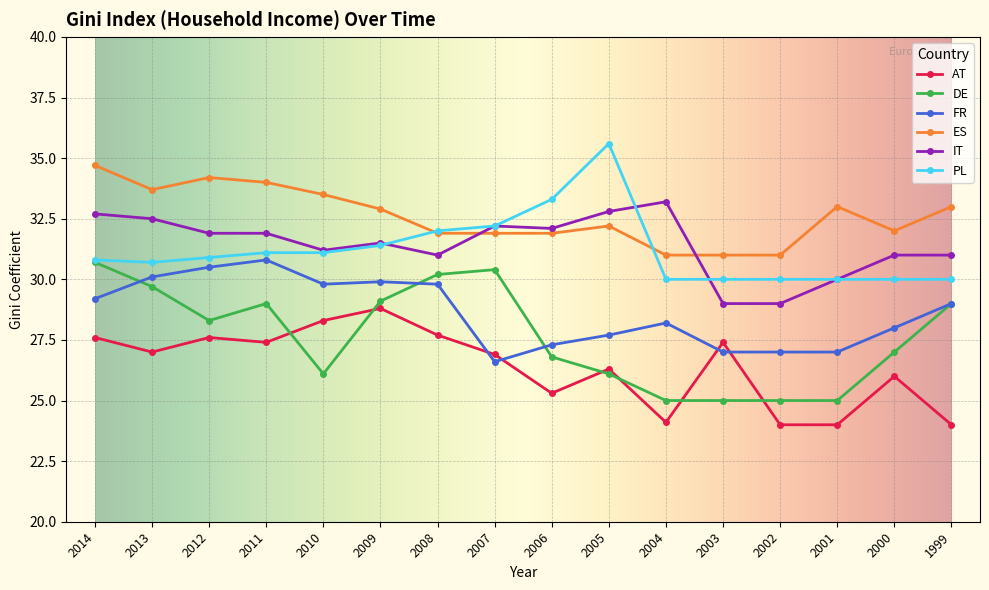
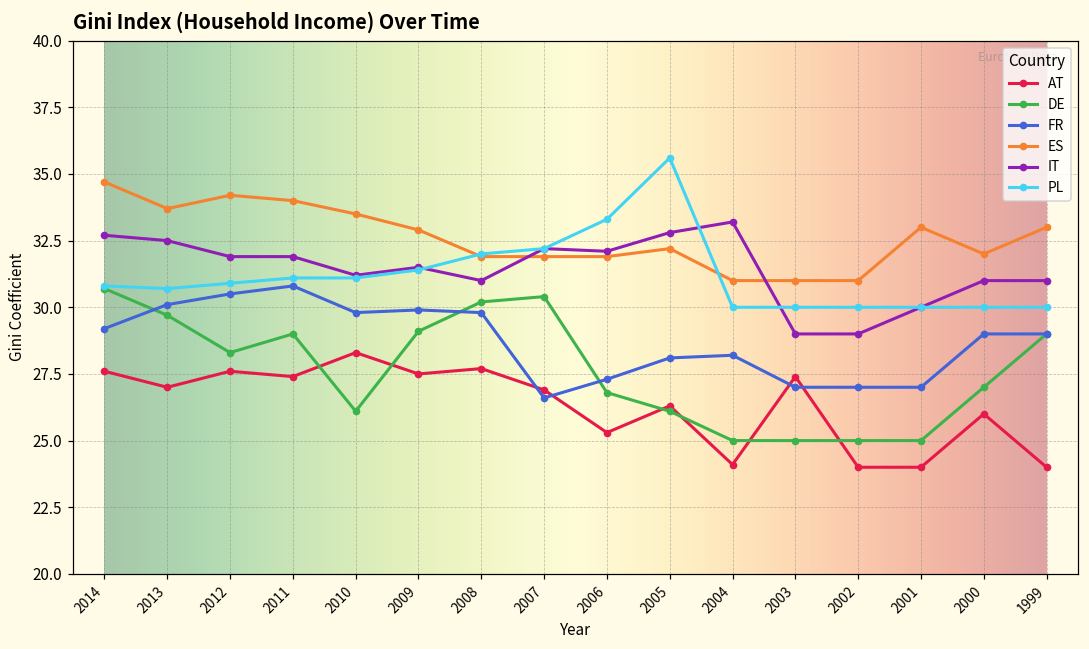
  {
    "AT": {
      "2014": 27.6,
      "2013": 27.0,
      "2012": 27.6,
      "2011": 27.4,
      "2010": 28.3,
-     "2009": 28.8,
+     "2009": 27.5,
      "2008": 27.7,
      "2007": 26.9,
      "2006": 25.3,
      "2005": 26.3,
      "2004": 24.1,
      "2003": 27.4,
      "2002": 24.0,
      "2001": 24.0,
      "2000": 26.0,
      "1999": 24.0
    },
    "DE": {
      "2013": 29.7,
      "2012": 28.3,
      "2011": 29.0,
      "2010": 26.1,
      "2009": 29.1,
      "2008": 30.2,
      "2007": 30.4,
      "2006": 26.8,
      "2005": 26.1,
      "2004": 25.0,
      "2003": 25.0,
      "2002": 25.0,
      "2001": 25.0,
      "2000": 27.0
    },
    "FR": {
      "2014": 29.2,
      "2013": 30.1,
      "2012": 30.5,
      "2011": 30.8,
      "2010": 29.8,
      "2009": 29.9,
      "2008": 29.8,
      "2007": 26.6,
      "2006": 27.3,
-     "2005": 27.7,
+     "2005": 28.1,
      "2004": 28.2,
      "2003": 27.0,
      "2002": 27.0,
      "2001": 27.0,
-     "2000": 28
+     "2000": 29
    },
    "ES": {
      "2014": 34.7,
      "2013": 33.7,
      "2012": 34.2,
      "2011": 34.0,
      "2010": 33.5,
      "2009": 32.9,
      "2007": 31.9,
      "2006": 31.9,
      "2005": 32.2,
      "2004": 31.0,
      "2003": 31.0,
      "2002": 31.0,
      "2001": 33.0,
      "2000": 32.0,
      "1999": 33.0
    },
    "IT": {
      "2014": 32.7,
      "2013": 32.5,
      "2012": 31.9,
      "2011": 31.9,
      "2008": 31.0,
      "2006": 32.1,
      "2005": 32.8,
      "2004": 33.2,
      "2003": 29.0,
      "2002": 29.0,
      "2000": 31.0,
      "1999": 31.0
    },
    "PL": {
      "2013": 30.7,
      "2012": 30.9,
      "2011": 31.1,
      "2006": 33.3,
      "2005": 35.6,
      "2004": 30.0,
      "2003": 30.0,
      "2002": 30.0,
      "2000": 30.0,
      "1999": 30.0
    }
  }
